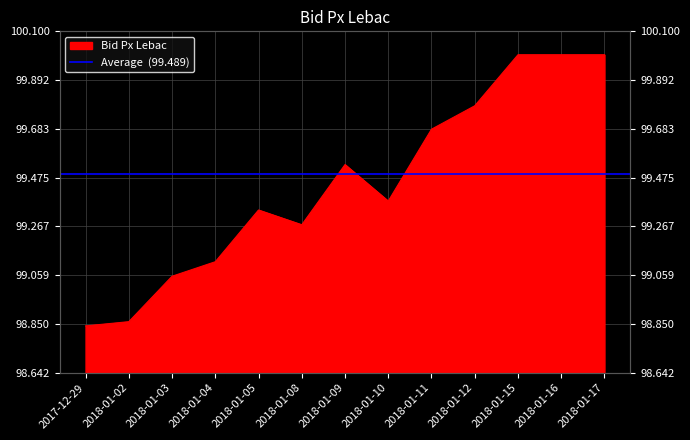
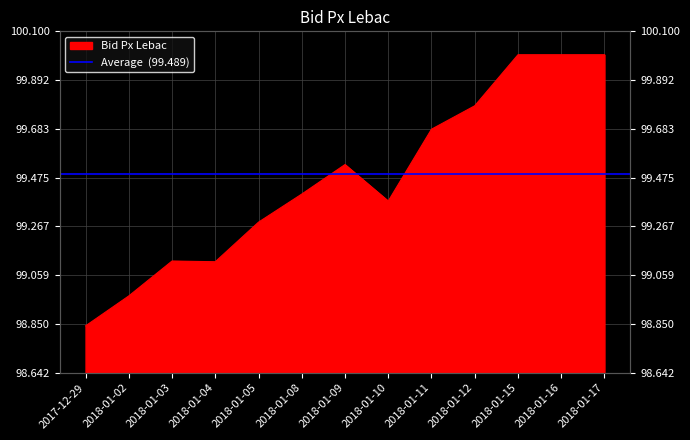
  {
    "2017-12-29": 98.84,
-   "2018-01-02": 98.86,
-   "2018-01-03": 99.05,
+   "2018-01-02": 98.97,
+   "2018-01-03": 99.12,
    "2018-01-04": 99.12,
-   "2018-01-05": 99.34,
-   "2018-01-08": 99.27,
+   "2018-01-05": 99.29,
+   "2018-01-08": 99.41,
    "2018-01-09": 99.53,
    "2018-01-10": 99.38,
    "2018-01-11": 99.68,
    "2018-01-12": 99.78,
    "2018-01-15": 100.00,
    "2018-01-16": 100.00,
    "2018-01-17": 100.00
  }
